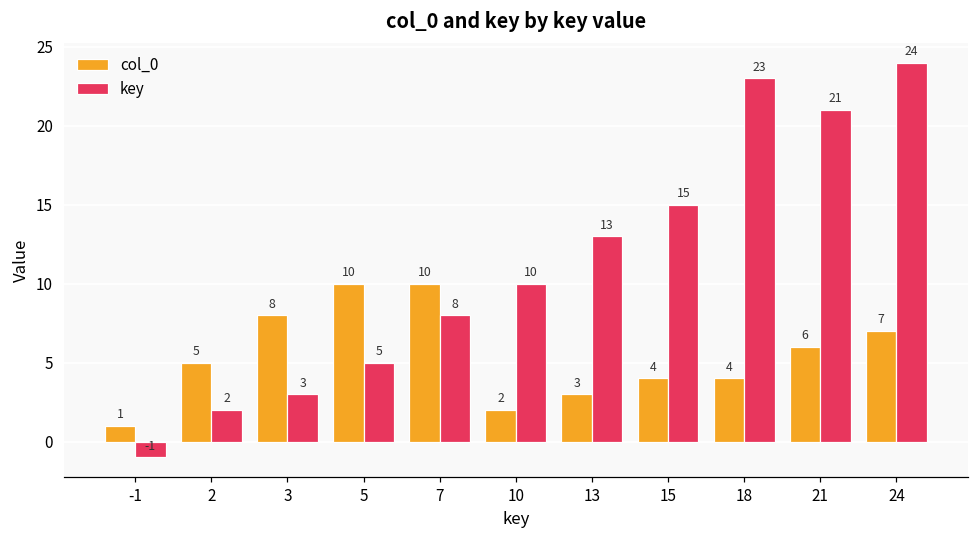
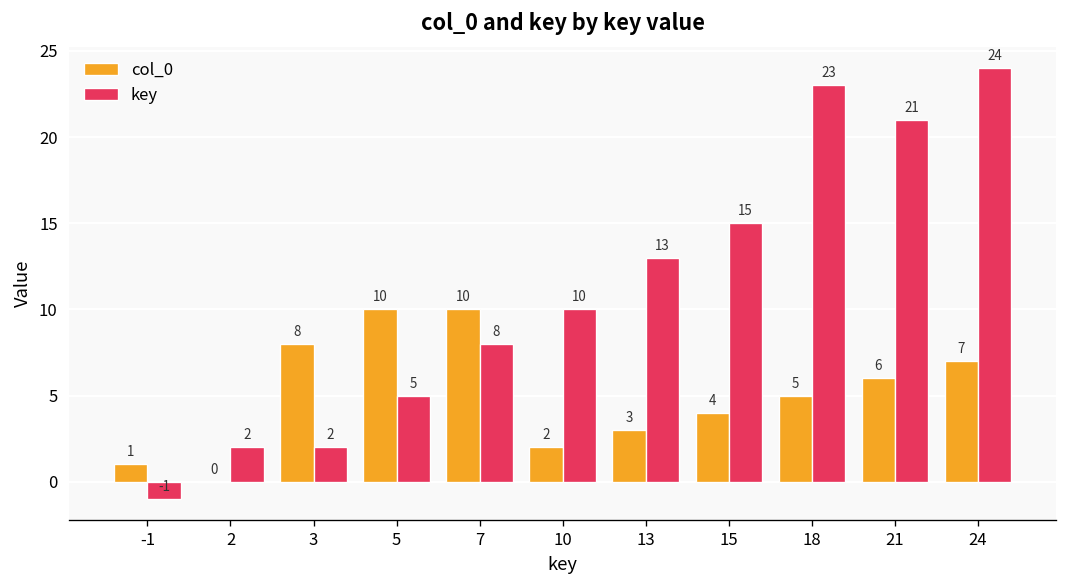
  {
    "col_0": {
      "-1": 1,
-     "2": 5,
+     "2": 0,
      "3": 8,
      "5": 10,
      "7": 10,
      "10": 2,
      "13": 3,
      "15": 4,
-     "18": 4,
+     "18": 5,
      "21": 6,
      "24": 7
    },
    "key": {
      "-1": -1,
      "2": 2,
-     "3": 3,
+     "3": 2,
      "5": 5,
      "7": 8,
      "10": 10,
      "13": 13,
      "15": 15,
      "18": 23,
      "21": 21,
      "24": 24
    }
  }
